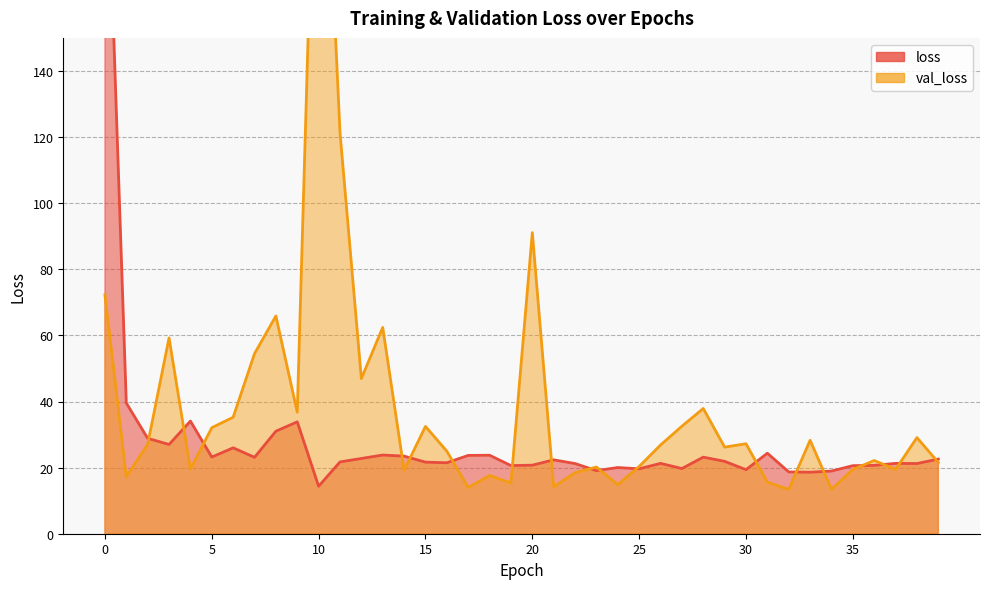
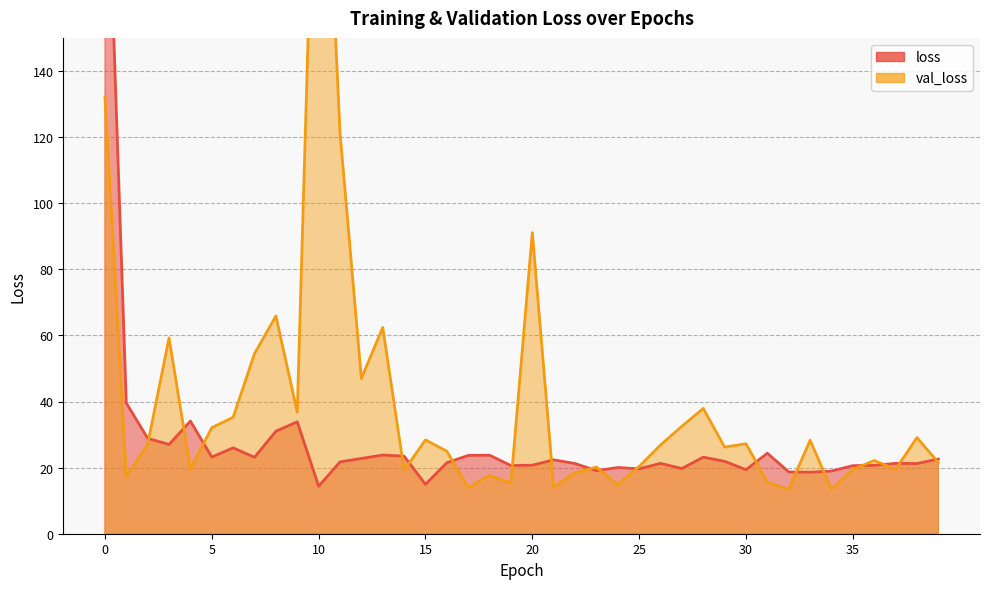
  {
    "loss": {
      "5": 23,
      "10": 14,
-     "15": 22,
+     "15": 15,
      "20": 21,
      "30": 19,
      "35": 21
    },
    "val_loss": {
-     "0": 72,
+     "0": 132,
      "5": 32,
-     "15": 32,
+     "15": 28,
      "20": 91,
      "30": 27,
      "35": 19
    }
  }
